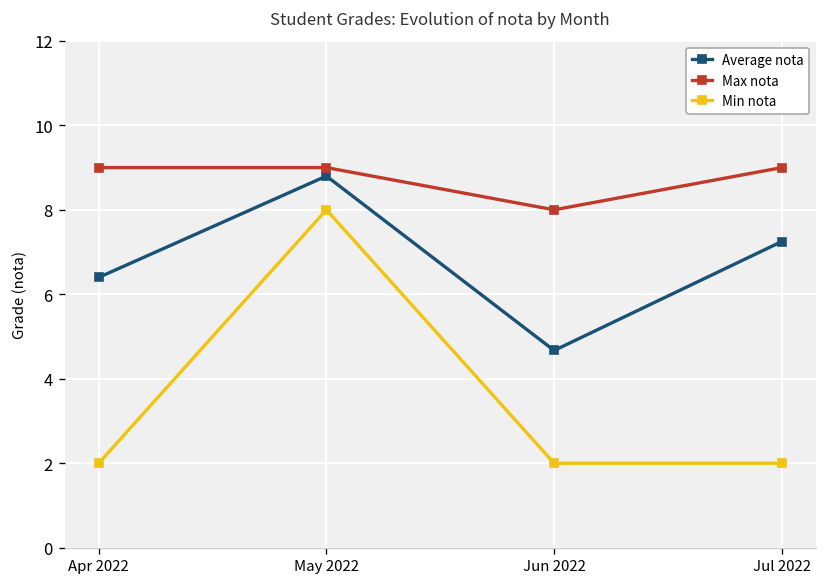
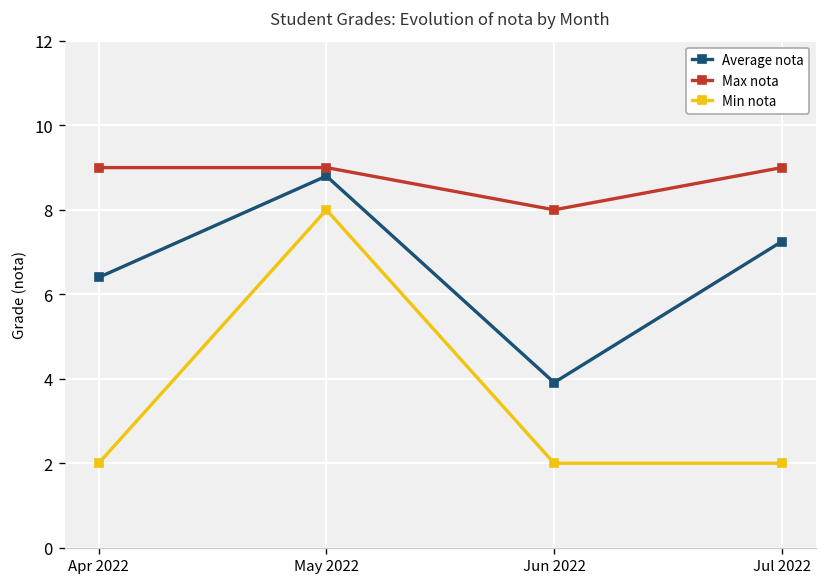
  {
    "Average nota": {
      "Apr 2022": 6.4,
      "May 2022": 8.8,
-     "Jun 2022": 4.7,
+     "Jun 2022": 3.9,
      "Jul 2022": 7.3
    },
    "Max nota": {
      "Apr 2022": 9.0,
      "May 2022": 9.0,
      "Jun 2022": 8.0,
      "Jul 2022": 9.0
    },
    "Min nota": {
      "Apr 2022": 2.0,
      "May 2022": 8.0,
      "Jun 2022": 2.0,
      "Jul 2022": 2.0
    }
  }
